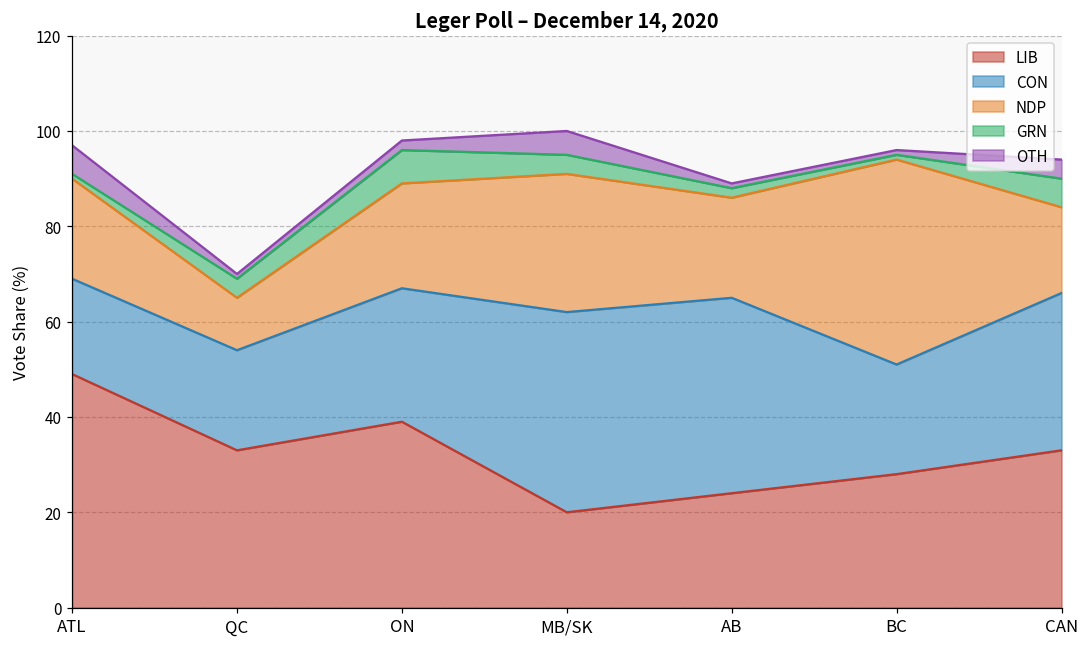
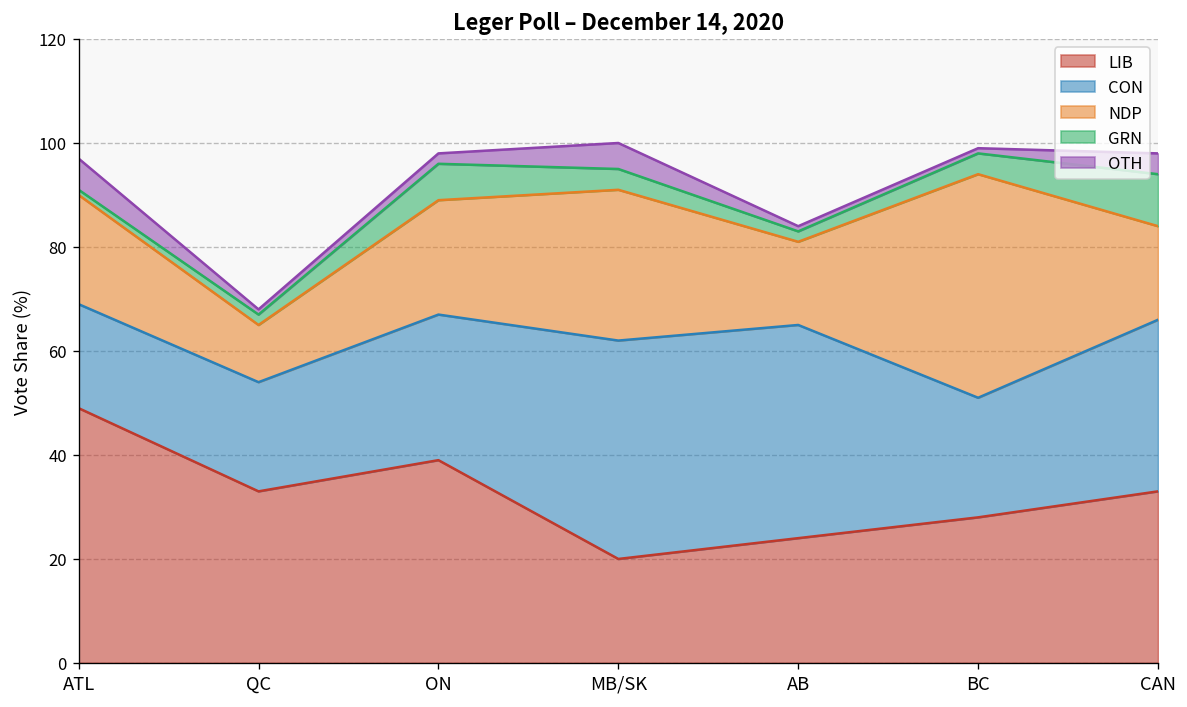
  {
    "LIB": {
      "ATL": 49,
      "QC": 33,
      "ON": 39,
      "MB/SK": 20,
      "AB": 24,
      "BC": 28,
      "CAN": 33
    },
    "CON": {
      "ATL": 20,
      "QC": 21,
      "ON": 28,
      "MB/SK": 42,
      "AB": 41,
      "BC": 23,
      "CAN": 33
    },
    "NDP": {
      "ATL": 21,
      "QC": 11,
      "ON": 22,
      "MB/SK": 29,
-     "AB": 21,
+     "AB": 16,
      "BC": 43,
      "CAN": 18
    },
    "GRN": {
      "ATL": 1,
-     "QC": 4,
+     "QC": 2,
      "ON": 7,
      "MB/SK": 4,
      "AB": 2,
-     "BC": 1,
-     "CAN": 6
+     "BC": 4,
+     "CAN": 10
    },
    "OTH": {
      "ATL": 6,
      "QC": 1,
      "ON": 2,
      "MB/SK": 5,
      "AB": 1,
      "BC": 1,
      "CAN": 4
    }
  }
